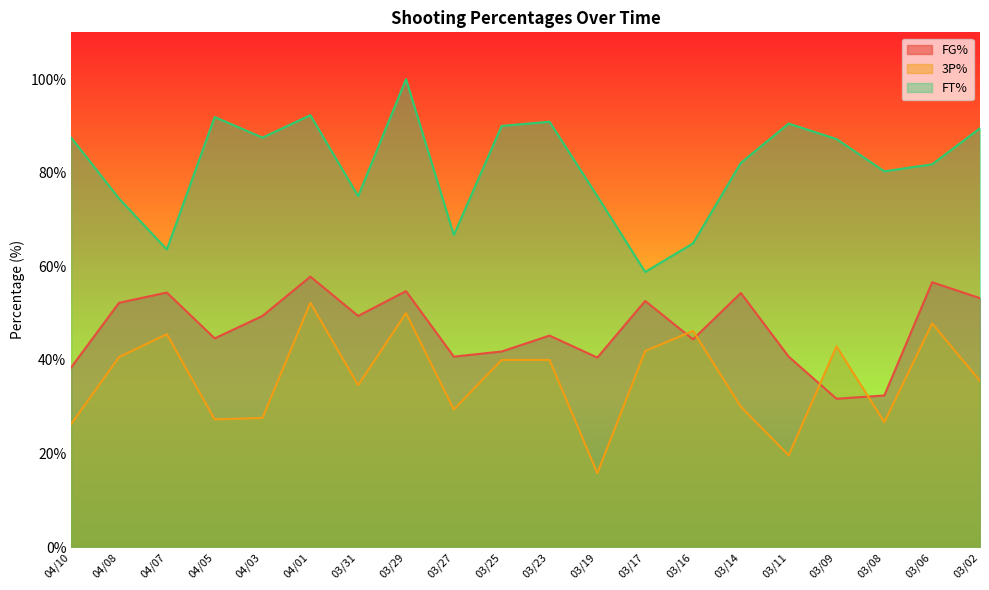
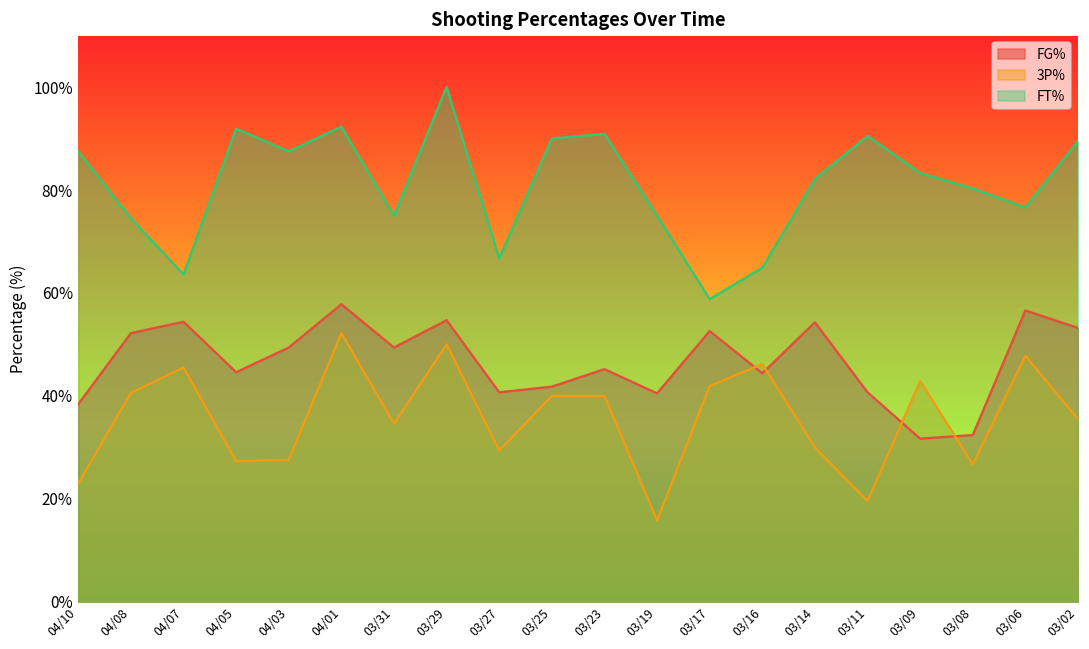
  {
    "FG%": {
      "04/10": "38%",
      "04/08": "52%",
      "04/07": "54%",
      "04/05": "45%",
      "04/03": "49%",
      "04/01": "58%",
      "03/31": "49%",
      "03/29": "55%",
      "03/27": "41%",
      "03/25": "42%",
      "03/23": "45%",
      "03/19": "41%",
      "03/17": "53%",
      "03/16": "44%",
      "03/14": "54%",
      "03/11": "41%",
      "03/09": "32%",
      "03/08": "32%",
      "03/06": "57%",
      "03/02": "53%"
    },
    "3P%": {
-     "04/10": "26%",
+     "04/10": "23%",
      "04/08": "41%",
      "04/07": "46%",
      "04/05": "27%",
      "04/03": "28%",
      "04/01": "52%",
      "03/31": "35%",
      "03/29": "50%",
      "03/27": "29%",
      "03/25": "40%",
      "03/23": "40%",
      "03/19": "16%",
      "03/17": "42%",
      "03/16": "46%",
      "03/14": "30%",
      "03/11": "20%",
      "03/09": "43%",
      "03/08": "27%",
      "03/06": "48%",
      "03/02": "36%"
    },
    "FT%": {
      "04/10": "88%",
      "04/08": "75%",
      "04/07": "64%",
      "04/05": "92%",
      "04/03": "88%",
      "04/01": "92%",
      "03/31": "75%",
      "03/29": "100%",
      "03/27": "67%",
      "03/25": "90%",
      "03/23": "91%",
      "03/19": "75%",
      "03/17": "59%",
      "03/16": "65%",
      "03/14": "82%",
      "03/11": "91%",
-     "03/09": "87%",
+     "03/09": "83%",
      "03/08": "80%",
-     "03/06": "82%",
+     "03/06": "77%",
      "03/02": "90%"
    }
  }
